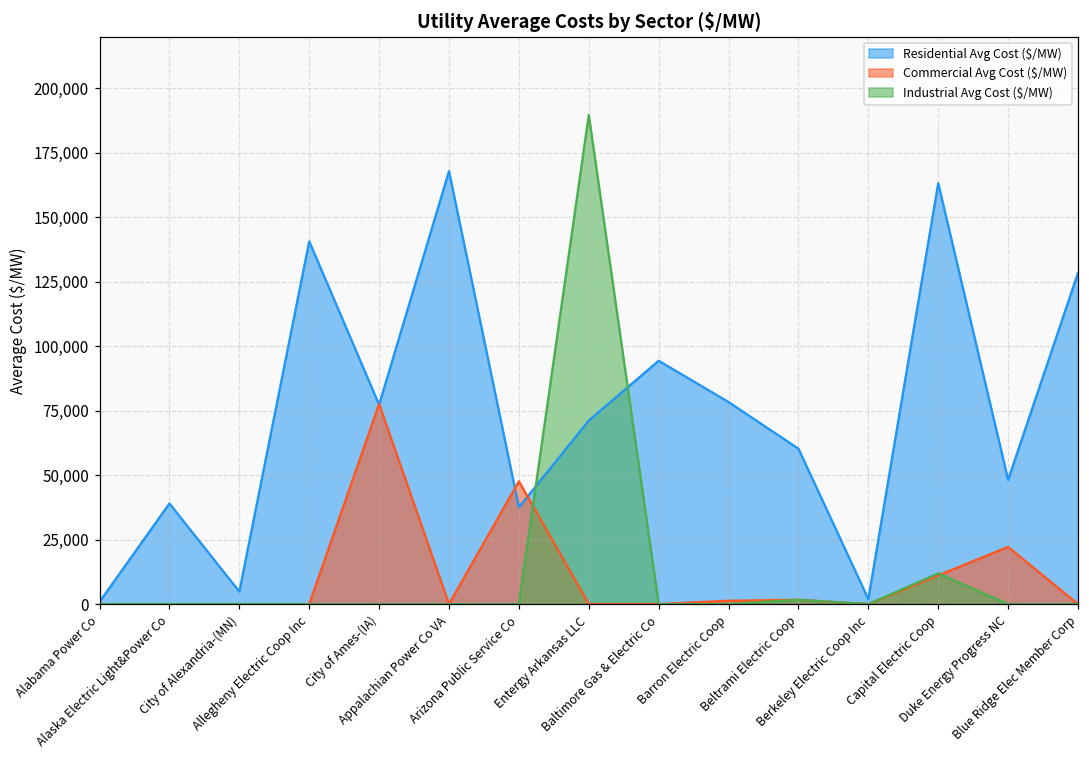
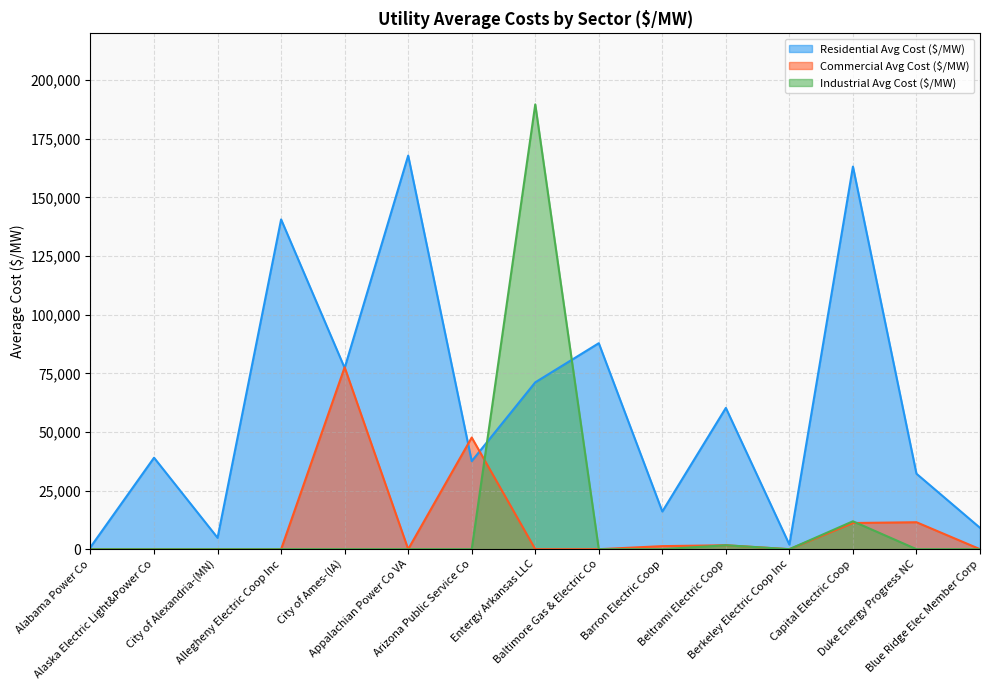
  {
    "Residential Avg Cost ($/MW)": {
      "Alaska Electric Light&Power Co": "39,000",
      "City of Alexandria-(MN)": "5,000",
      "Allegheny Electric Coop Inc": "141,000",
      "Appalachian Power Co VA": "168,000",
      "Arizona Public Service Co": "38,000",
      "Entergy Arkansas LLC": "71,000",
-     "Baltimore Gas & Electric Co": "94,000",
-     "Barron Electric Coop": "78,000",
+     "Baltimore Gas & Electric Co": "88,000",
+     "Barron Electric Coop": "16,000",
      "Beltrami Electric Coop": "60,000",
      "Berkeley Electric Coop Inc": "2,000",
      "Capital Electric Coop": "163,000",
-     "Duke Energy Progress NC": "48,000",
-     "Blue Ridge Elec Member Corp": "128,000"
+     "Duke Energy Progress NC": "32,000",
+     "Blue Ridge Elec Member Corp": "9,000"
    },
    "Commercial Avg Cost ($/MW)": {
      "Arizona Public Service Co": "48,000",
      "Entergy Arkansas LLC": "0",
      "Barron Electric Coop": "1,000",
-     "Duke Energy Progress NC": "22,000"
+     "Duke Energy Progress NC": "11,000"
    },
    "Industrial Avg Cost ($/MW)": {
      "City of Ames-(IA)": "0",
      "Arizona Public Service Co": "0",
      "Entergy Arkansas LLC": "190,000",
      "Barron Electric Coop": "0",
      "Duke Energy Progress NC": "0"
    }
  }
